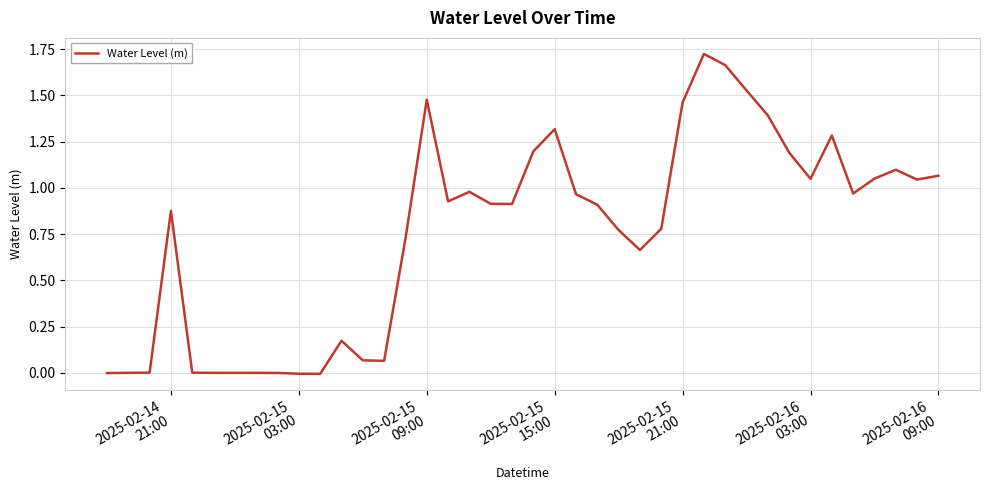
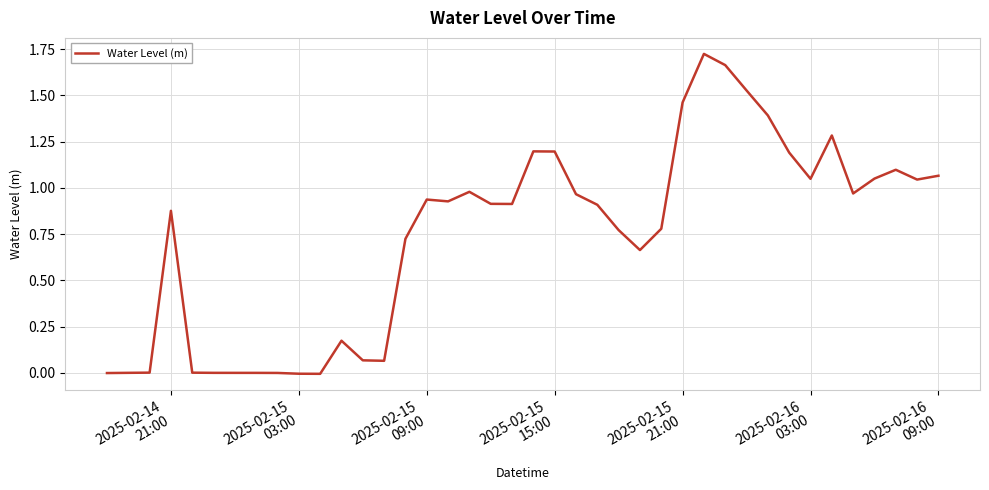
  {
    "2025-02-14 21:00": 0.88,
    "2025-02-15 03:00": 0.00,
-   "2025-02-15 09:00": 1.48,
-   "2025-02-15 15:00": 1.32,
+   "2025-02-15 09:00": 0.94,
+   "2025-02-15 15:00": 1.20,
    "2025-02-15 21:00": 1.46,
    "2025-02-16 03:00": 1.05,
    "2025-02-16 09:00": 1.07
  }
